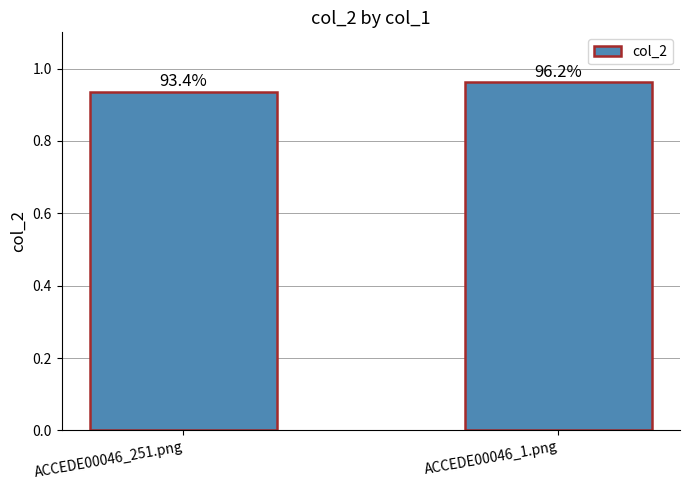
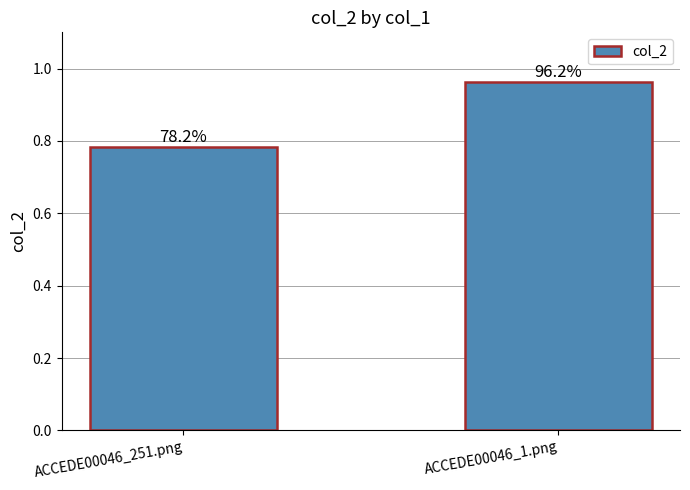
  {
-   "ACCEDE00046_251.png": "93.4%",
+   "ACCEDE00046_251.png": "78.2%",
    "ACCEDE00046_1.png": "96.2%"
  }
